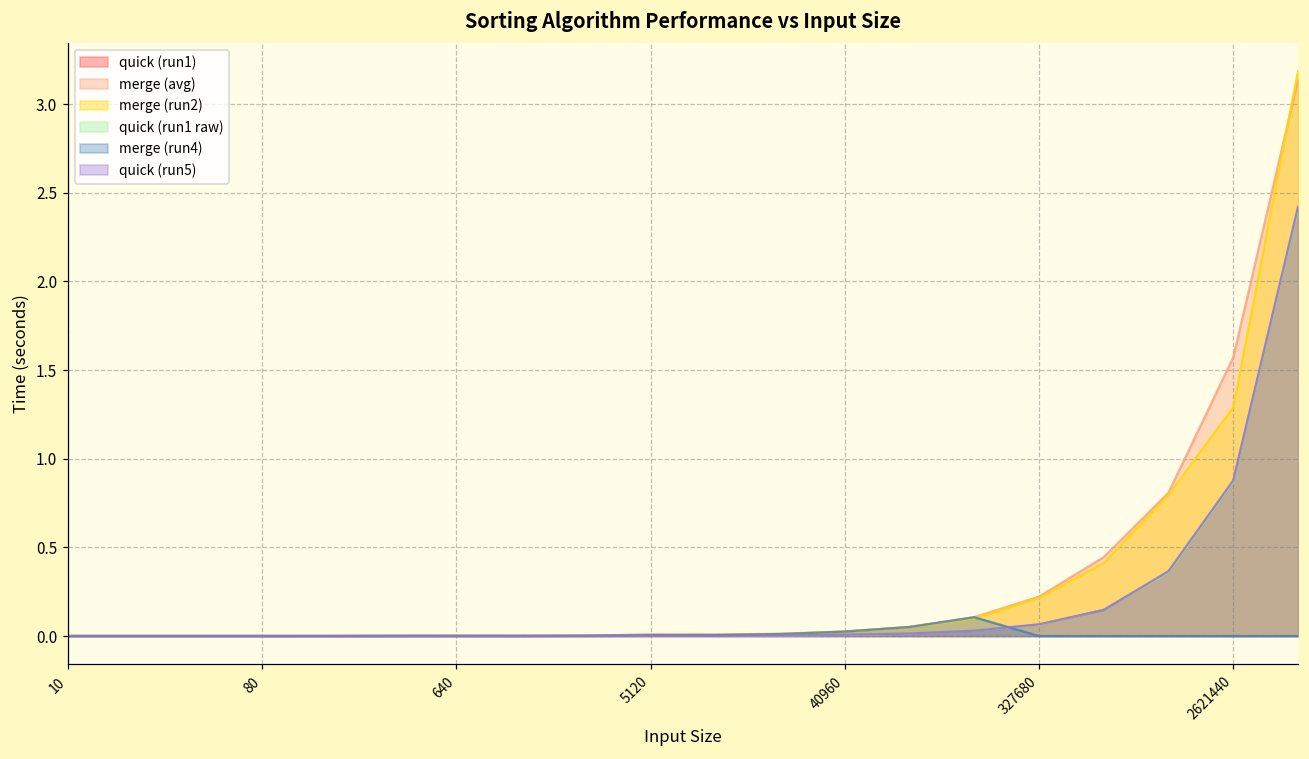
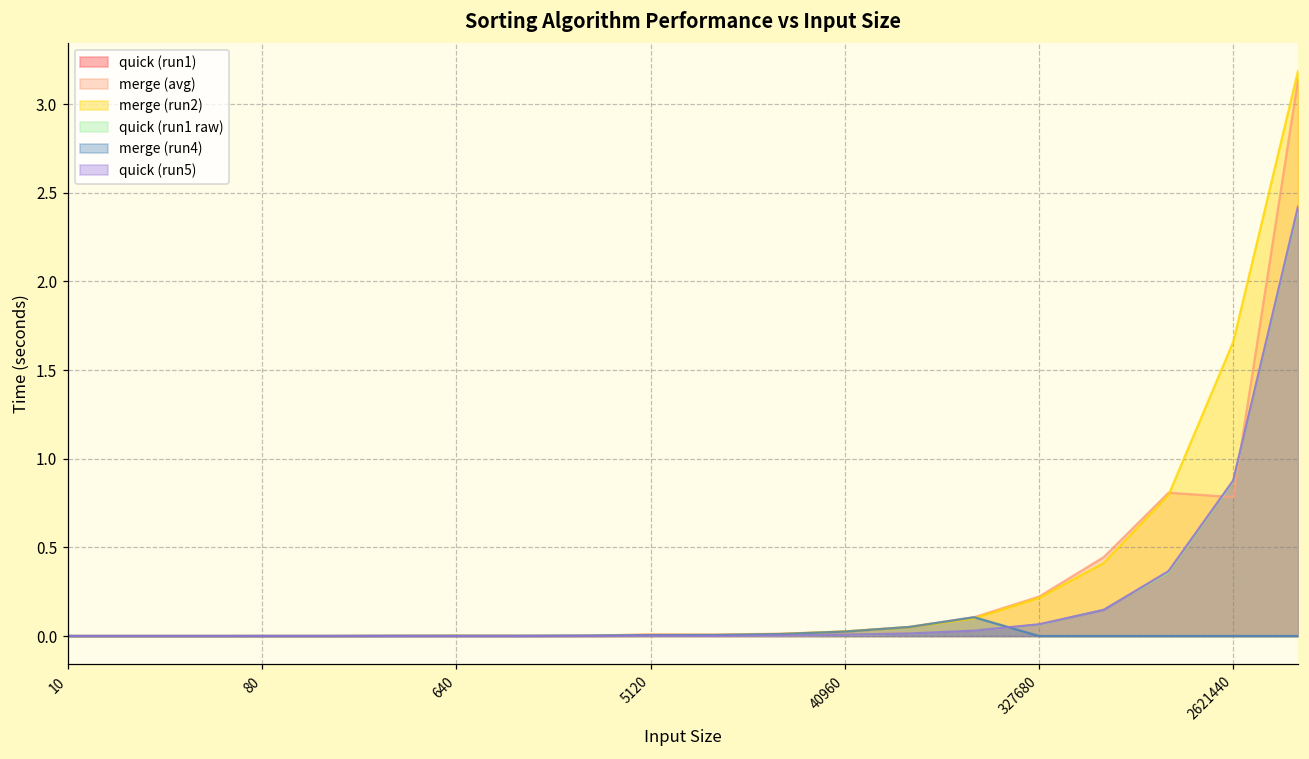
  {
    "merge (avg)": {
-     "2621440": 1.57
+     "2621440": 0.78
    },
    "merge (run2)": {
-     "2621440": 1.29
+     "2621440": 1.66
    }
  }
